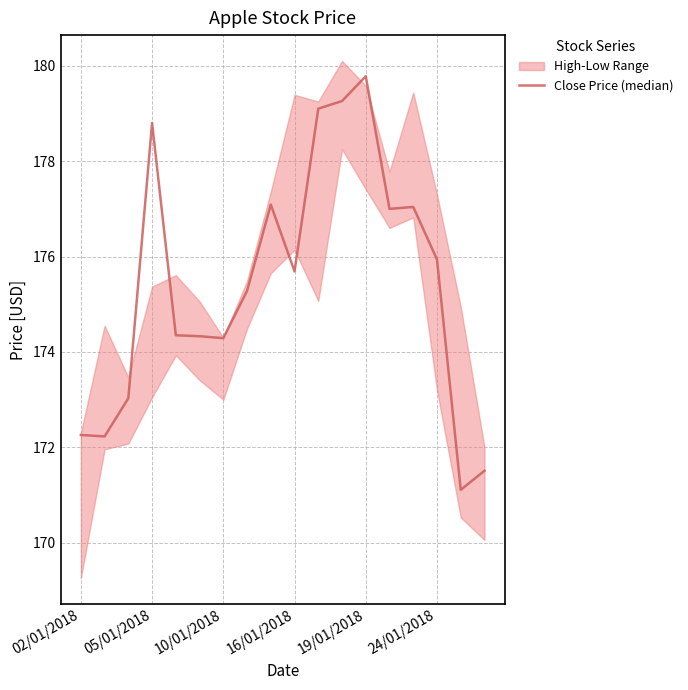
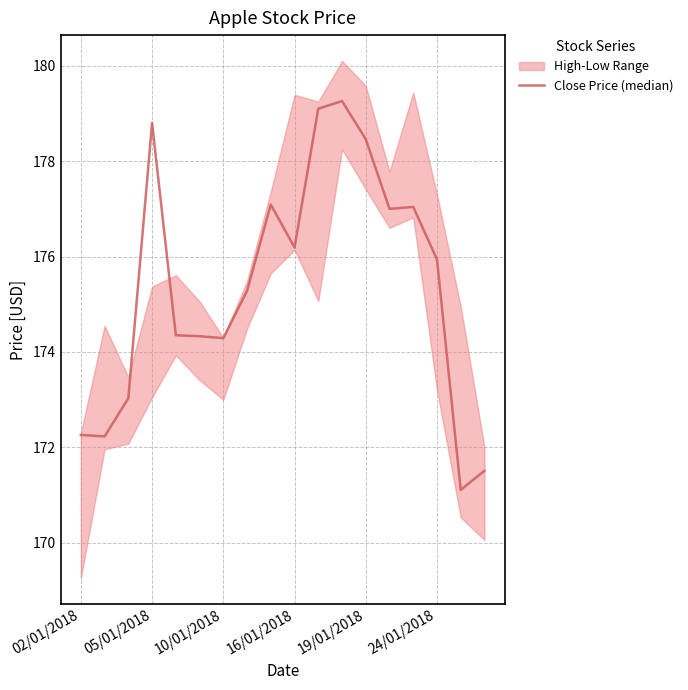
  {
    "Close Price (median)": {
      "05/01/2018": 178.8,
-     "16/01/2018": 175.7,
-     "19/01/2018": 179.8,
+     "16/01/2018": 176.2,
+     "19/01/2018": 178.5,
      "24/01/2018": 175.9
    }
  }
